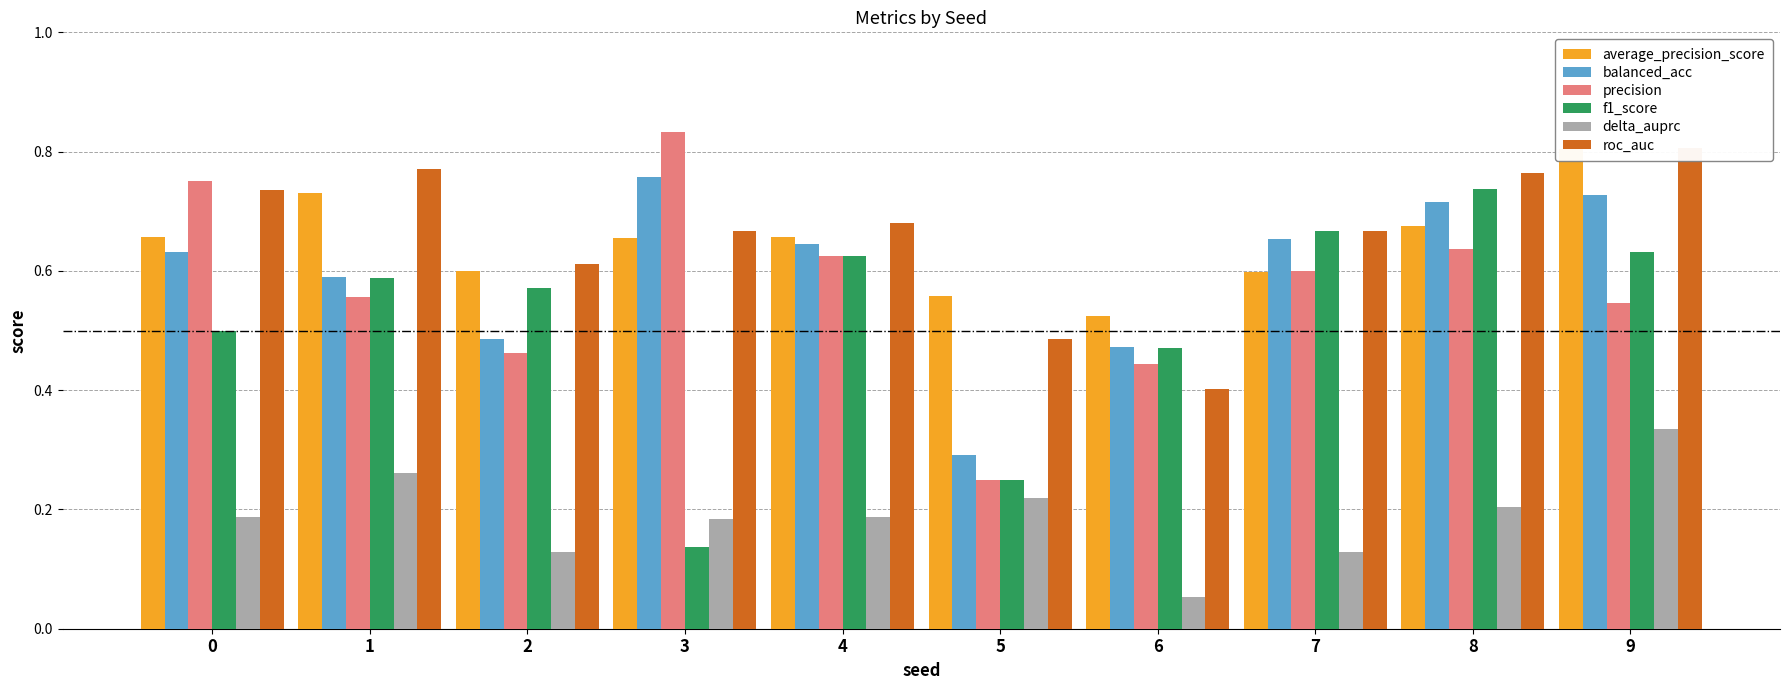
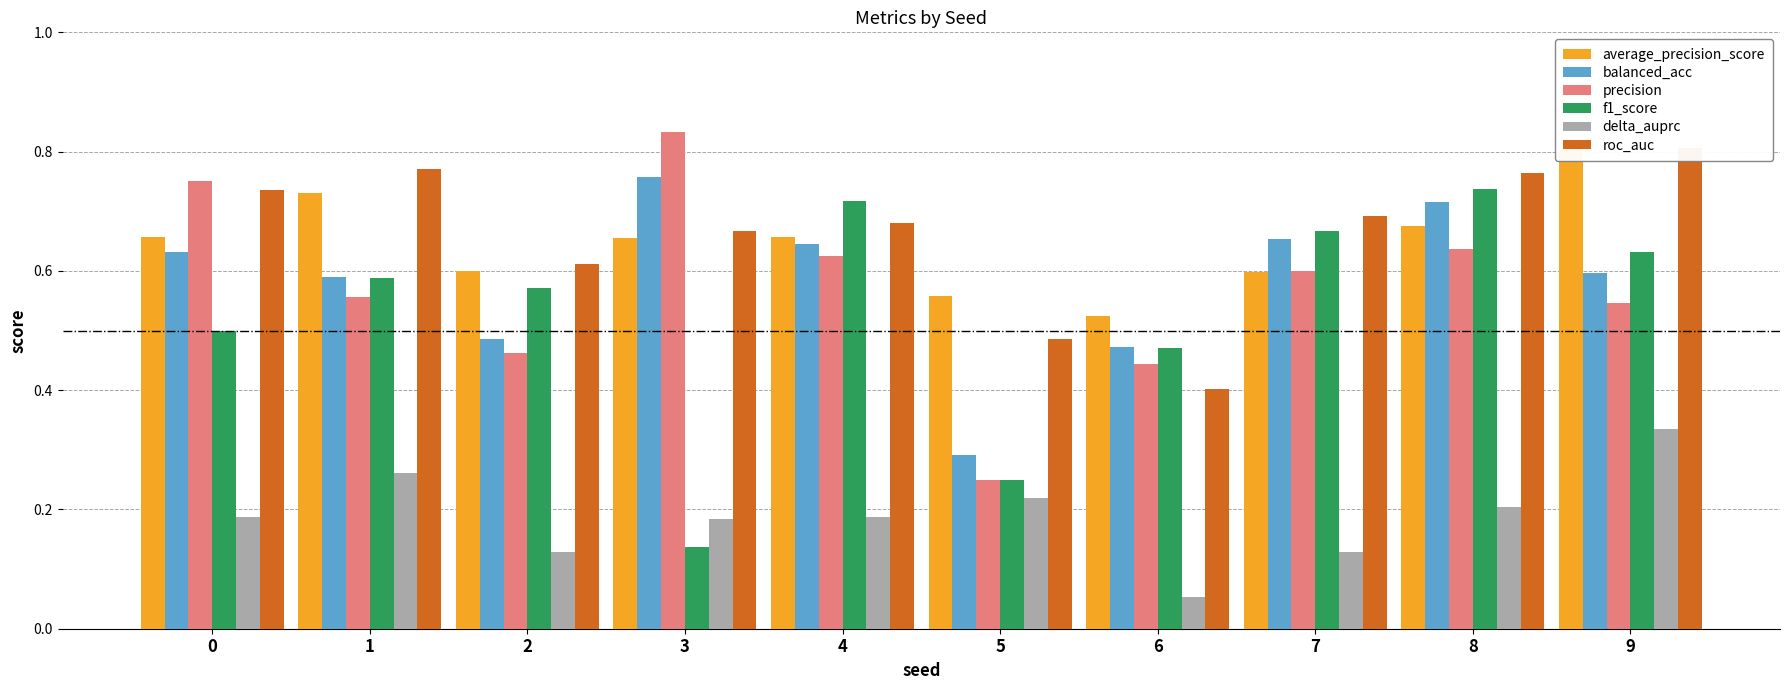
  {
    "average_precision_score": {
      "0": 0.66,
      "1": 0.73,
      "2": 0.60,
      "3": 0.65,
      "4": 0.66,
      "5": 0.56,
      "6": 0.52,
      "7": 0.60,
      "8": 0.68
    },
    "balanced_acc": {
      "0": 0.63,
      "1": 0.59,
      "2": 0.49,
      "3": 0.76,
      "4": 0.65,
      "5": 0.29,
      "6": 0.47,
      "7": 0.65,
      "8": 0.72,
-     "9": 0.73
+     "9": 0.60
    },
    "precision": {
      "0": 0.75,
      "1": 0.56,
      "2": 0.46,
      "3": 0.83,
      "4": 0.63,
      "5": 0.25,
      "6": 0.44,
      "7": 0.60,
      "8": 0.64,
      "9": 0.55
    },
    "f1_score": {
      "0": 0.50,
      "1": 0.59,
      "2": 0.57,
      "3": 0.14,
-     "4": 0.63,
+     "4": 0.72,
      "5": 0.25,
      "6": 0.47,
      "7": 0.67,
      "8": 0.74,
      "9": 0.63
    },
    "delta_auprc": {
      "0": 0.19,
      "1": 0.26,
      "2": 0.13,
      "3": 0.18,
      "4": 0.19,
      "5": 0.22,
      "6": 0.05,
      "7": 0.13,
      "8": 0.20,
      "9": 0.33
    },
    "roc_auc": {
      "0": 0.74,
      "1": 0.77,
      "2": 0.61,
      "3": 0.67,
      "4": 0.68,
      "5": 0.49,
      "6": 0.40,
-     "7": 0.67,
+     "7": 0.69,
      "8": 0.76
    }
  }
